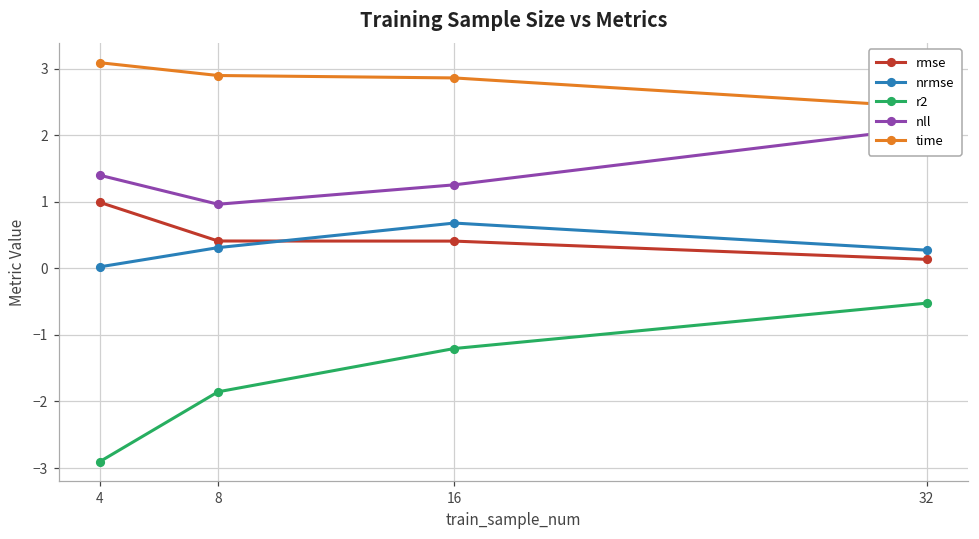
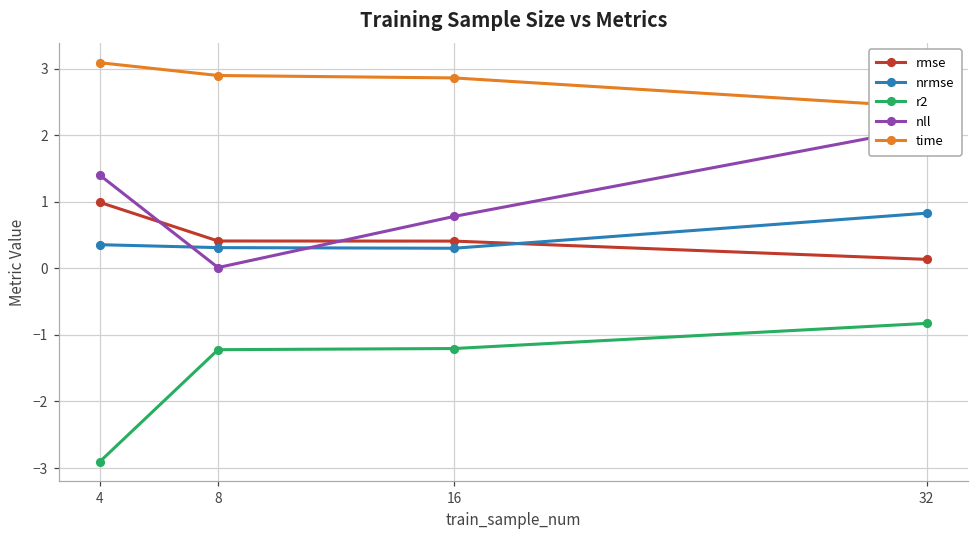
  {
    "rmse": {
      "4": 1.0,
      "8": 0.4,
      "16": 0.4,
      "32": 0.1
    },
    "nrmse": {
-     "4": 0.0,
+     "4": 0.4,
      "8": 0.3,
-     "16": 0.7,
-     "32": 0.3
+     "16": 0.3,
+     "32": 0.8
    },
    "r2": {
      "4": -2.9,
-     "8": -1.9,
+     "8": -1.2,
      "16": -1.2,
-     "32": -0.5
+     "32": -0.8
    },
    "nll": {
      "4": 1.4,
-     "8": 1.0,
-     "16": 1.3
+     "8": 0.0,
+     "16": 0.8
    },
    "time": {
      "4": 3.1,
      "8": 2.9,
      "16": 2.9
    }
  }
